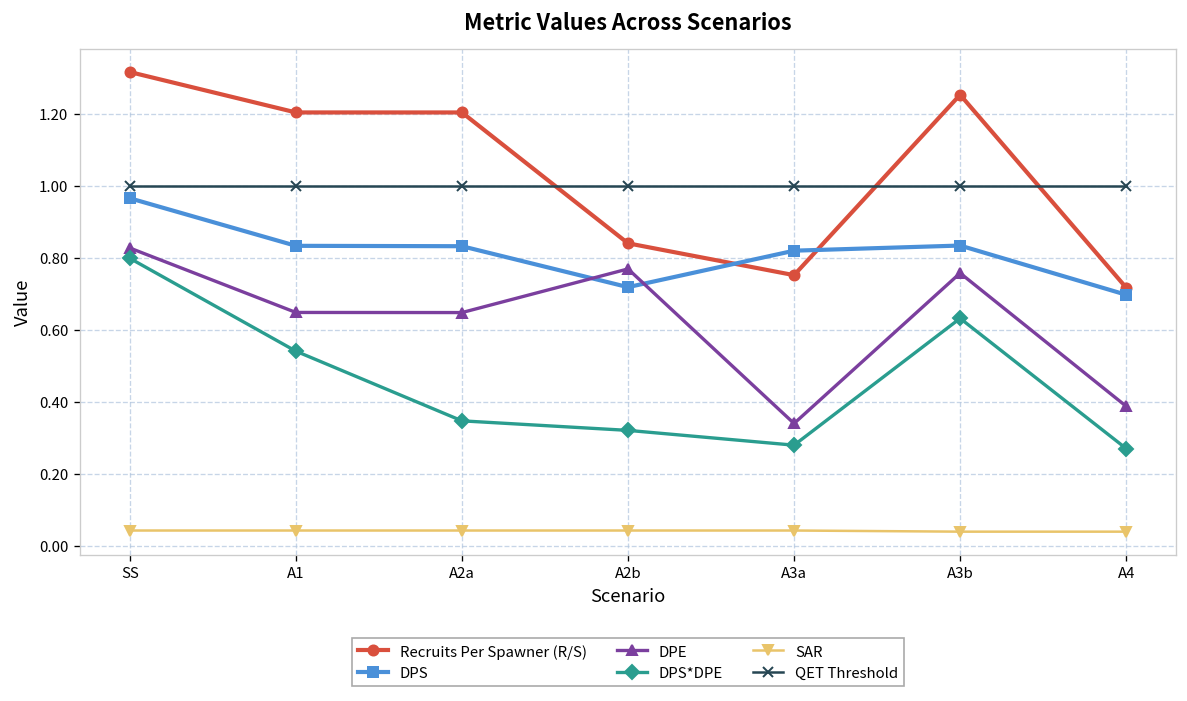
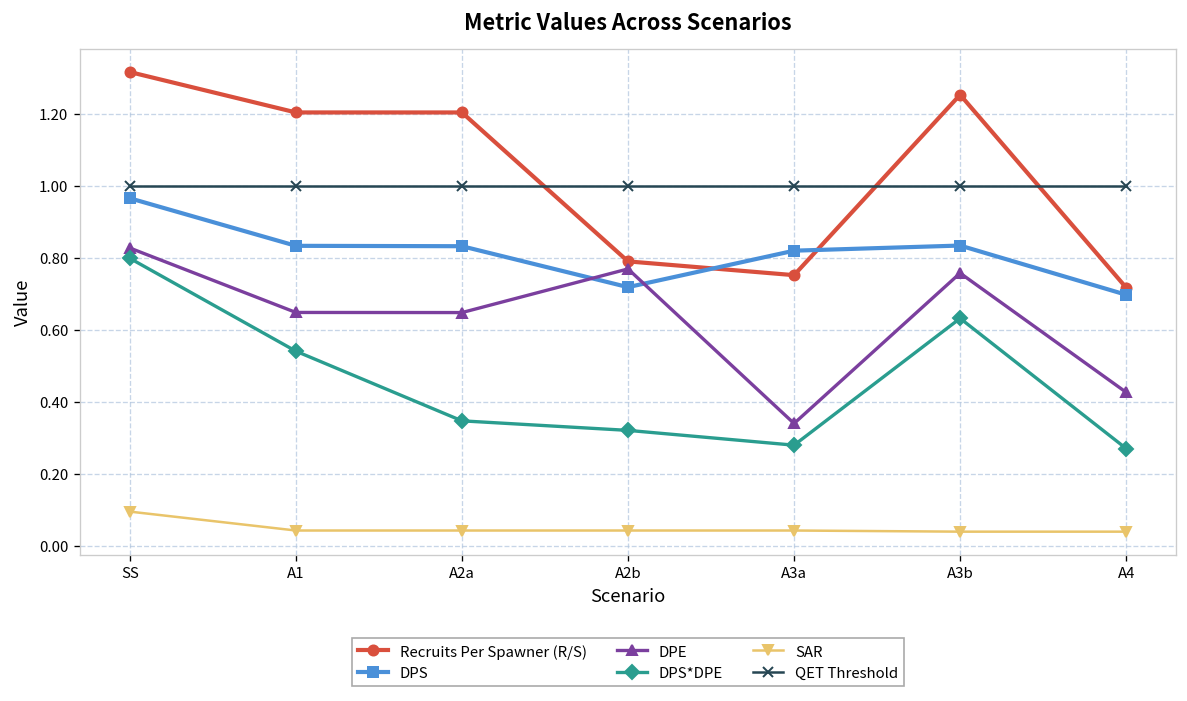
  {
    "Recruits Per Spawner (R/S)": {
      "SS": 1.32,
      "A1": 1.20,
      "A2a": 1.20,
-     "A2b": 0.84,
+     "A2b": 0.79,
      "A3a": 0.75,
      "A3b": 1.25,
      "A4": 0.72
    },
    "DPS": {
      "SS": 0.97,
      "A1": 0.83,
      "A2a": 0.83,
      "A2b": 0.72,
      "A3a": 0.82,
      "A3b": 0.83,
      "A4": 0.70
    },
    "DPE": {
      "SS": 0.83,
      "A1": 0.65,
      "A2a": 0.65,
      "A2b": 0.77,
      "A3a": 0.34,
      "A3b": 0.76,
-     "A4": 0.39
+     "A4": 0.43
    },
    "DPS*DPE": {
      "SS": 0.80,
      "A1": 0.54,
      "A2a": 0.35,
      "A2b": 0.32,
      "A3a": 0.28,
      "A3b": 0.63,
      "A4": 0.27
    },
    "SAR": {
-     "SS": 0.04,
+     "SS": 0.10,
      "A1": 0.04,
      "A2a": 0.04,
      "A2b": 0.04,
      "A3a": 0.04,
      "A3b": 0.04,
      "A4": 0.04
    },
    "QET Threshold": {
      "SS": 1.00,
      "A1": 1.00,
      "A2a": 1.00,
      "A2b": 1.00,
      "A3a": 1.00,
      "A3b": 1.00,
      "A4": 1.00
    }
  }
